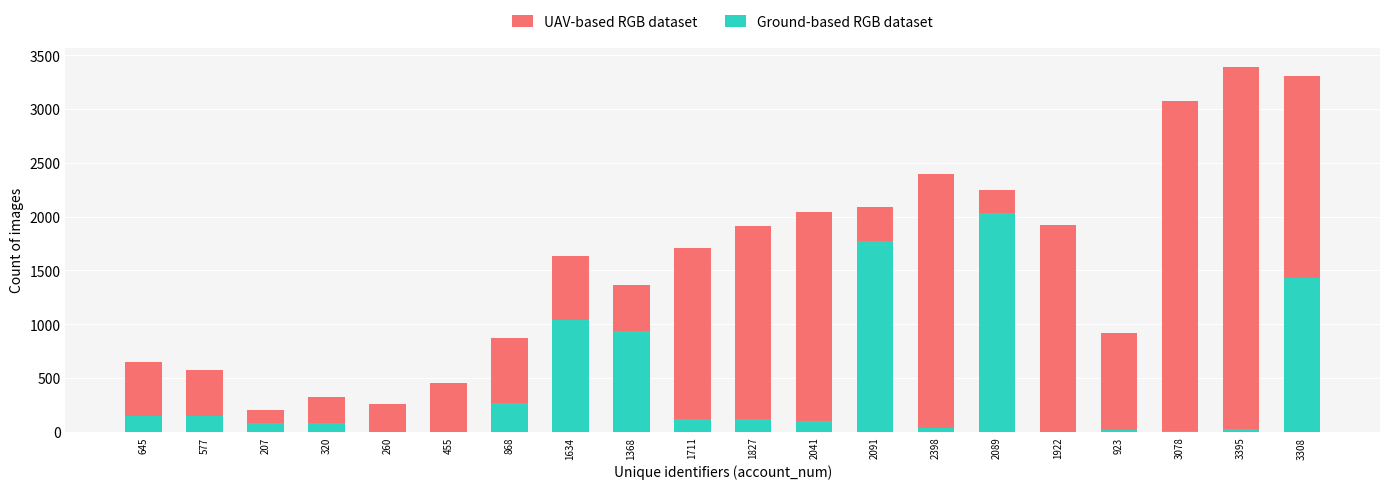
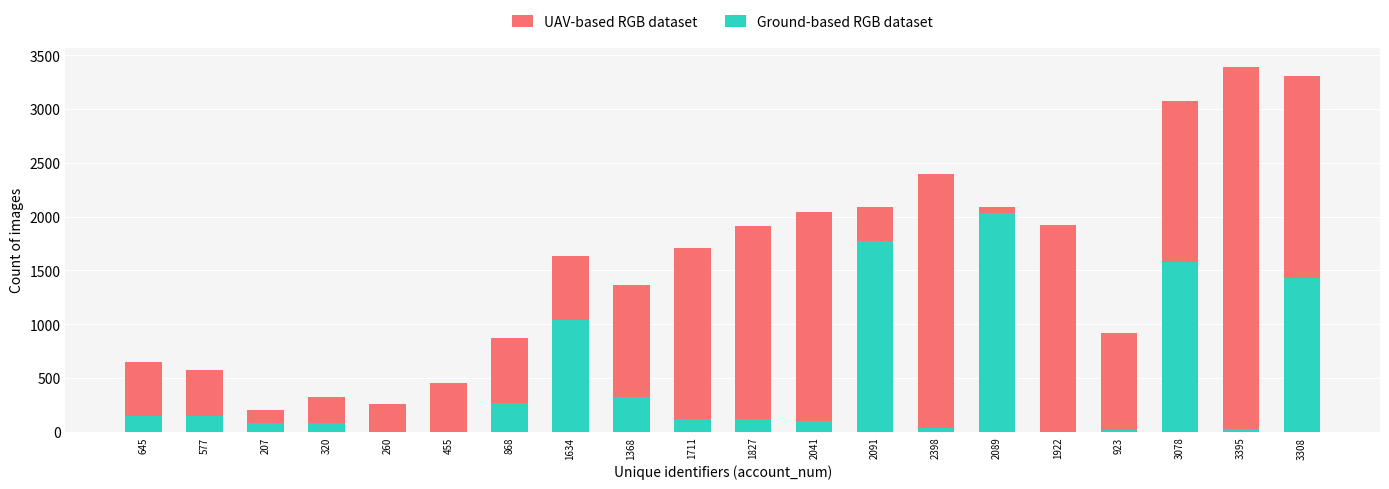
  {
    "UAV-based RGB dataset": {
      "645": 650,
      "577": 580,
      "207": 210,
      "320": 320,
      "260": 260,
      "455": 460,
      "868": 870,
      "1634": 1630,
      "1368": 1370,
      "1711": 1710,
      "1827": 1910,
      "2041": 2040,
      "2091": 2090,
      "2398": 2400,
-     "2089": 2250,
+     "2089": 2090,
      "1922": 1920,
      "923": 920,
      "3078": 3080,
      "3395": 3400,
      "3308": 3310
    },
    "Ground-based RGB dataset": {
-     "1368": 930,
-     "3078": 10
+     "1368": 320,
+     "3078": 1570
    }
  }
